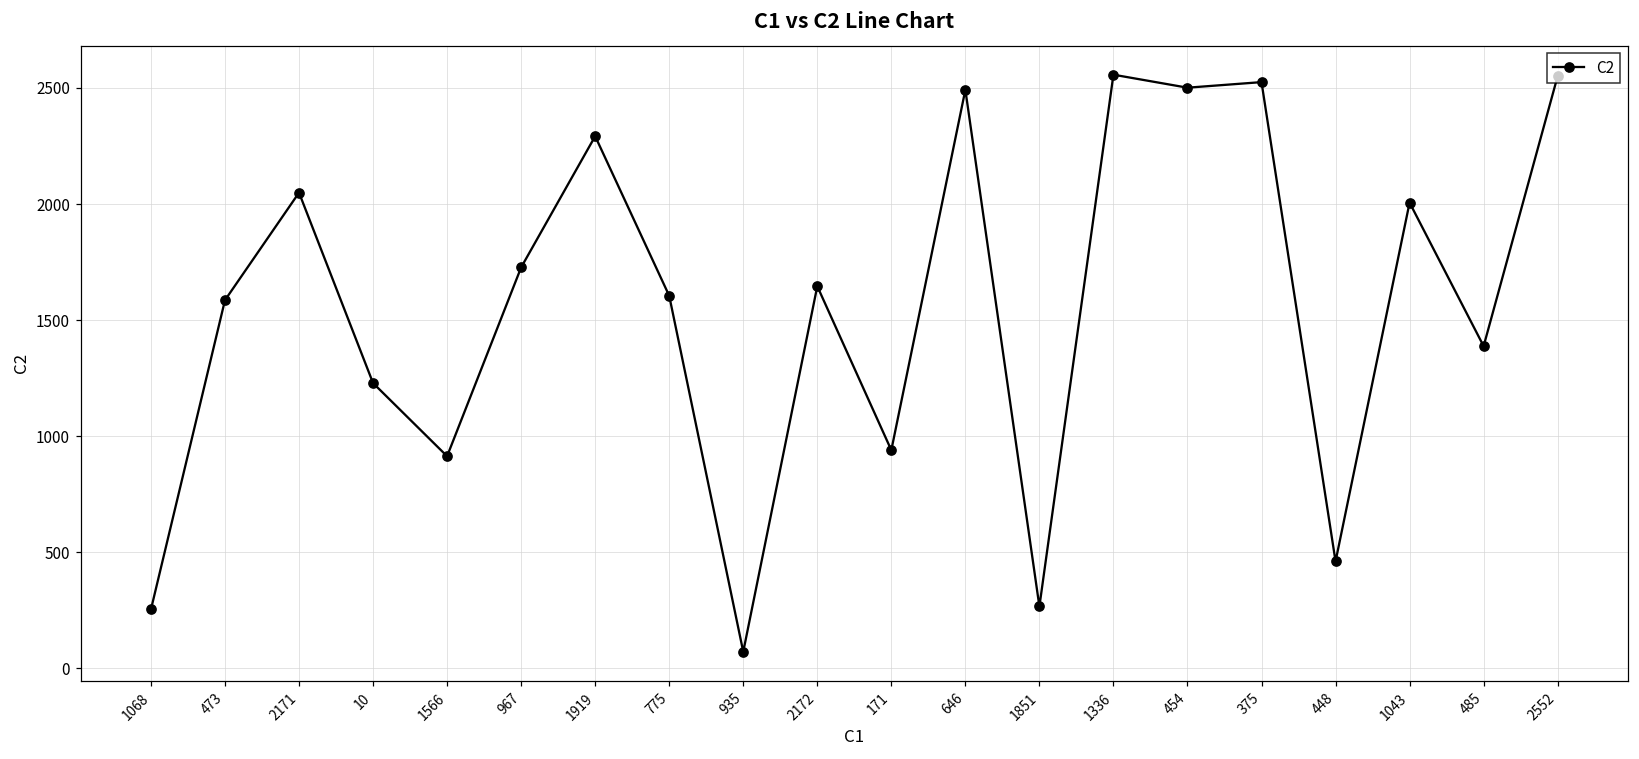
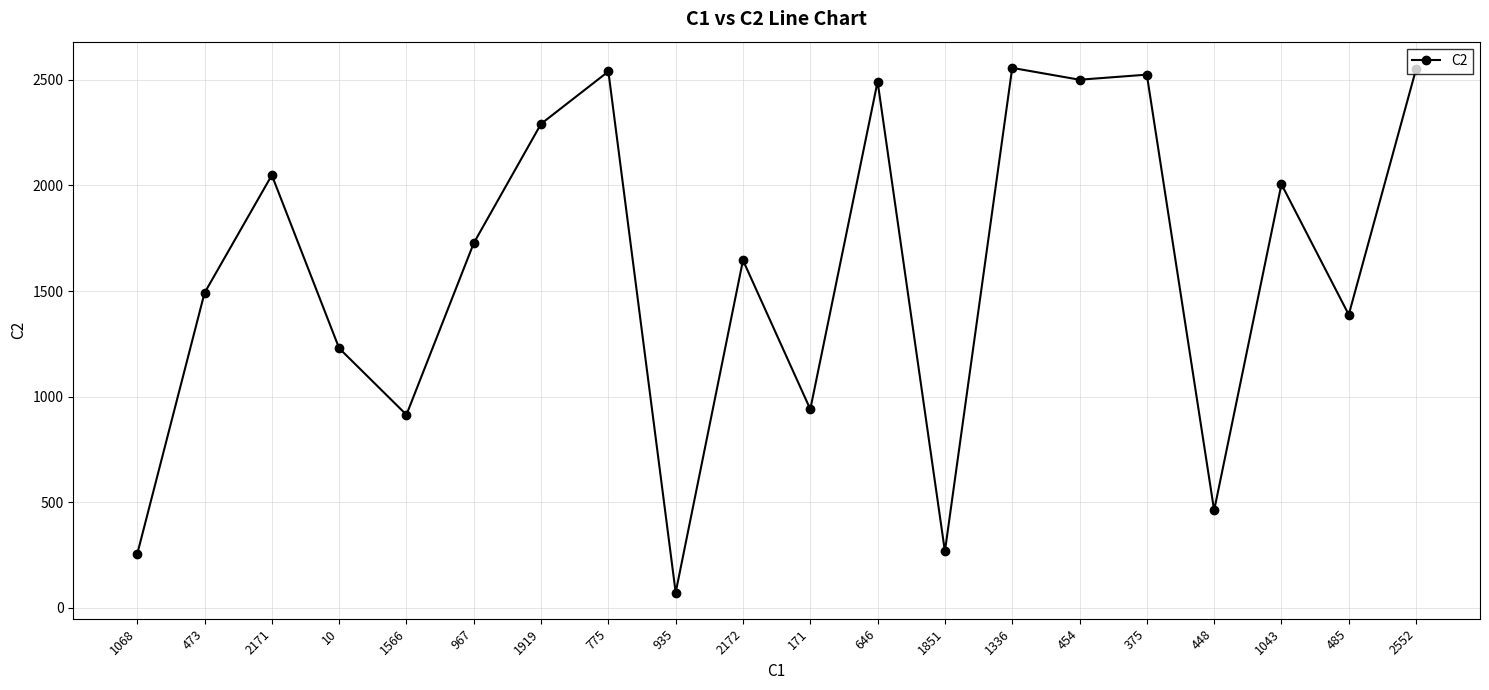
  {
    "1068": 250,
-   "473": 1590,
+   "473": 1490,
    "2171": 2050,
    "10": 1230,
    "1566": 910,
    "967": 1730,
    "1919": 2290,
-   "775": 1610,
+   "775": 2540,
    "935": 70,
    "2172": 1650,
    "171": 940,
    "646": 2490,
    "1851": 270,
    "1336": 2560,
    "454": 2500,
    "375": 2530,
    "448": 460,
    "1043": 2010,
    "485": 1390
  }
